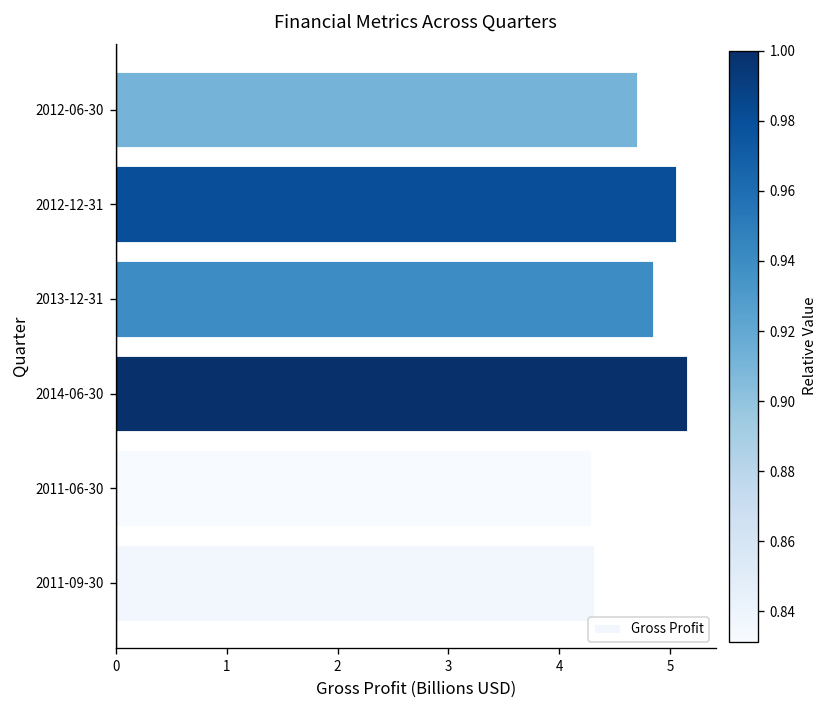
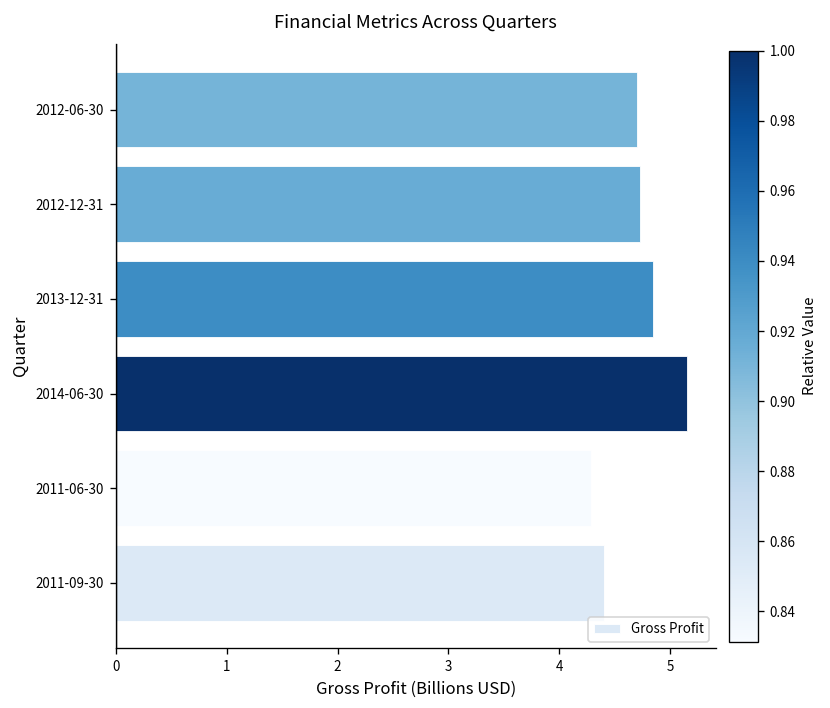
  {
    "2012-06-30": 4.7,
-   "2012-12-31": 5.1,
+   "2012-12-31": 4.7,
    "2013-12-31": 4.8,
    "2014-06-30": 5.2,
    "2011-06-30": 4.3,
-   "2011-09-30": 4.3
+   "2011-09-30": 4.4
  }
